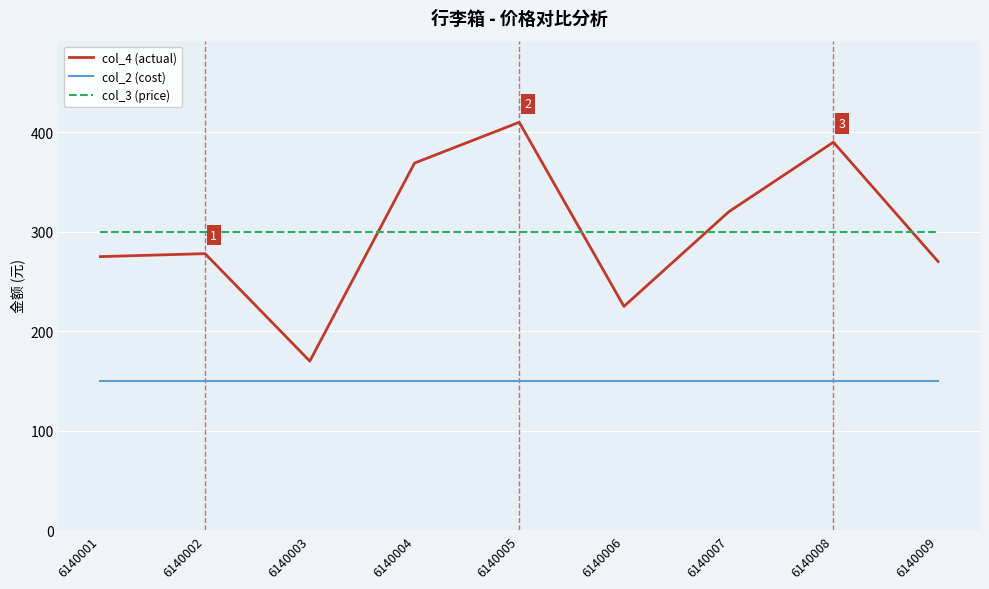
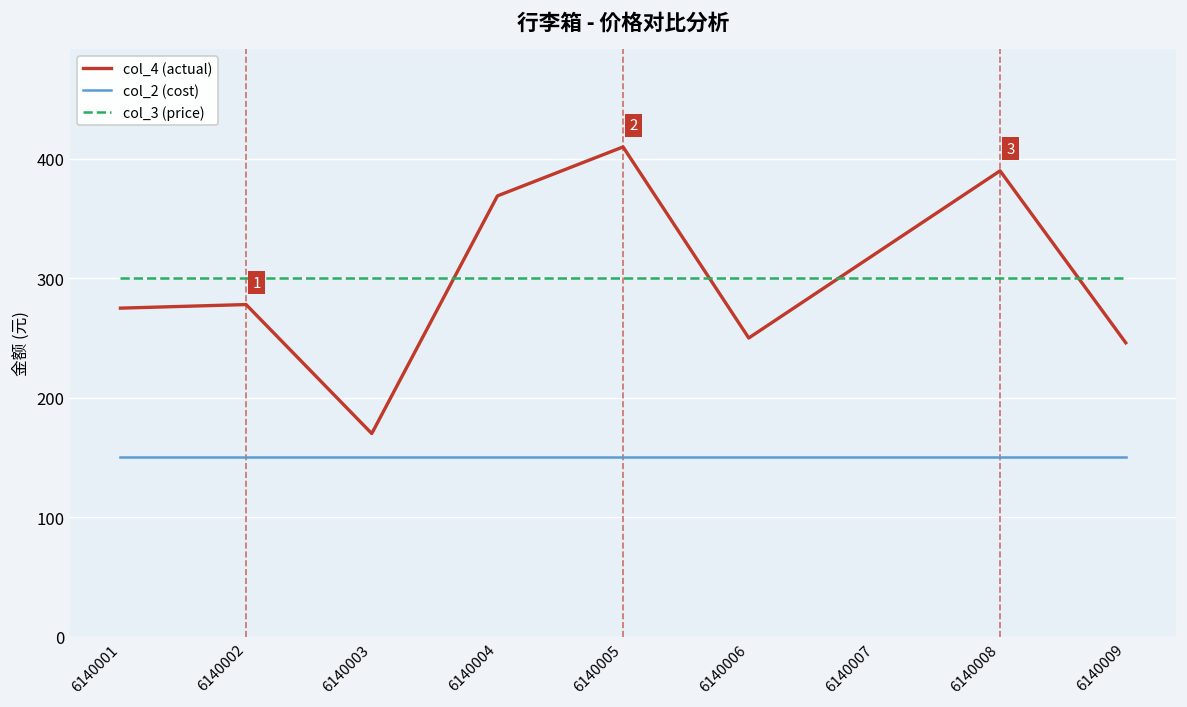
  {
    "col_4 (actual)": {
      "6140001": 280,
      "6140002": 280,
      "6140003": 170,
      "6140004": 370,
-     "6140006": 230,
+     "6140006": 250,
      "6140007": 320,
-     "6140009": 270
+     "6140009": 250
    },
    "col_2 (cost)": {
      "6140001": 150,
      "6140002": 150,
      "6140003": 150,
      "6140004": 150,
      "6140005": 150,
      "6140006": 150,
      "6140007": 150,
      "6140008": 150,
      "6140009": 150
    },
    "col_3 (price)": {
      "6140001": 300,
      "6140003": 300,
      "6140004": 300,
      "6140005": 300,
      "6140006": 300,
      "6140007": 300,
      "6140008": 300,
      "6140009": 300
    }
  }
